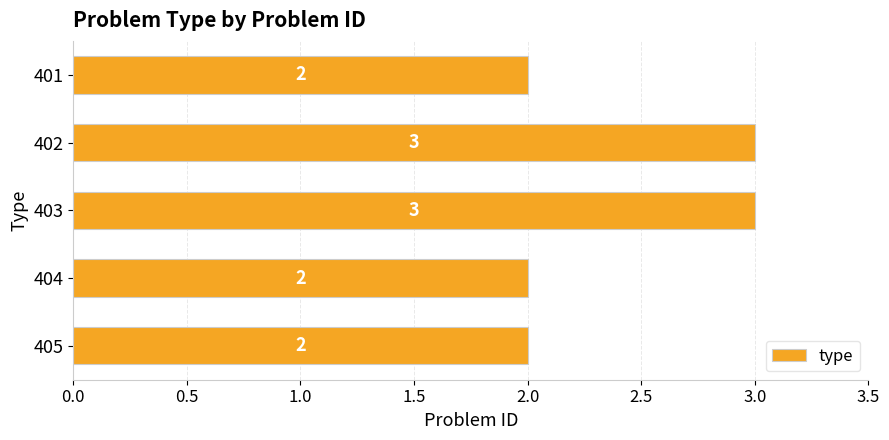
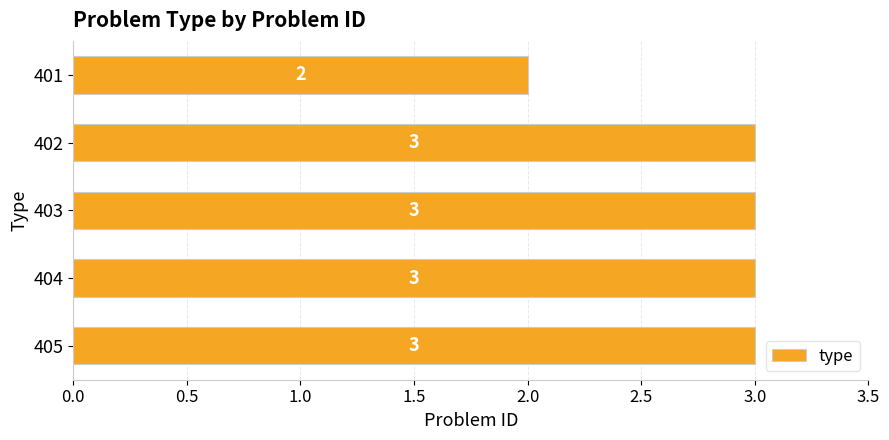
  {
    "401": 2,
    "402": 3,
    "403": 3,
-   "404": 2,
-   "405": 2
+   "404": 3,
+   "405": 3
  }
